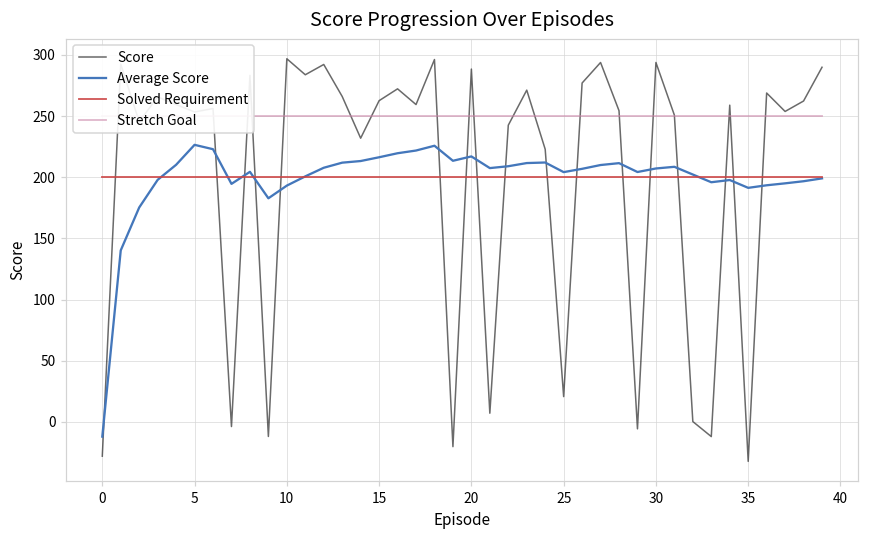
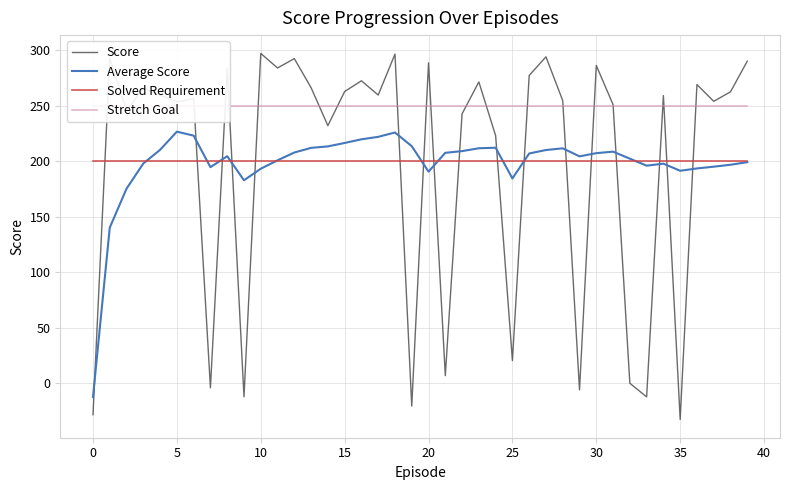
  {
    "Score": {
      "0": -28,
      "10": 297,
      "15": 263,
      "20": 288,
      "25": 21,
-     "30": 294,
+     "30": 286,
      "35": -32
    },
    "Average Score": {
      "0": -12,
      "5": 226,
      "10": 193,
      "15": 216,
-     "20": 217,
-     "25": 204,
+     "20": 191,
+     "25": 184,
      "30": 207,
      "35": 191
    },
    "Solved Requirement": {
      "0": 200,
      "5": 200,
      "10": 200,
      "15": 200,
      "20": 200,
      "25": 200,
      "30": 200,
      "35": 200
    },
    "Stretch Goal": {
      "10": 250,
      "15": 250,
      "20": 250,
      "25": 250,
      "30": 250,
      "35": 250
    }
  }
